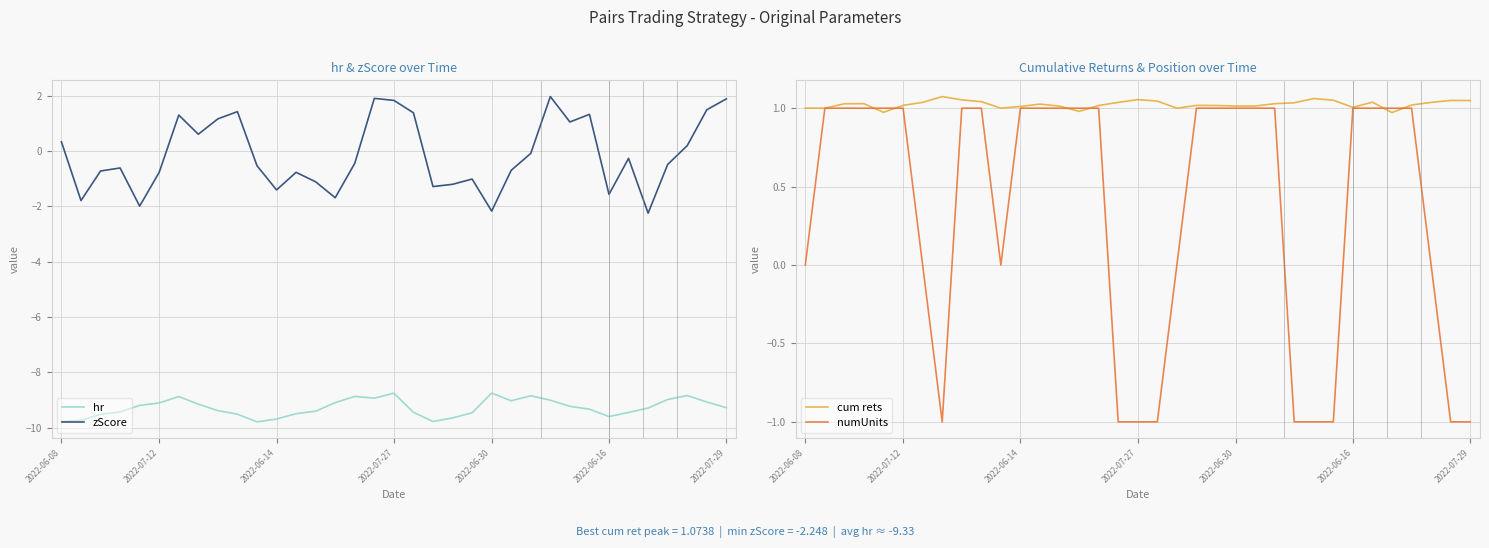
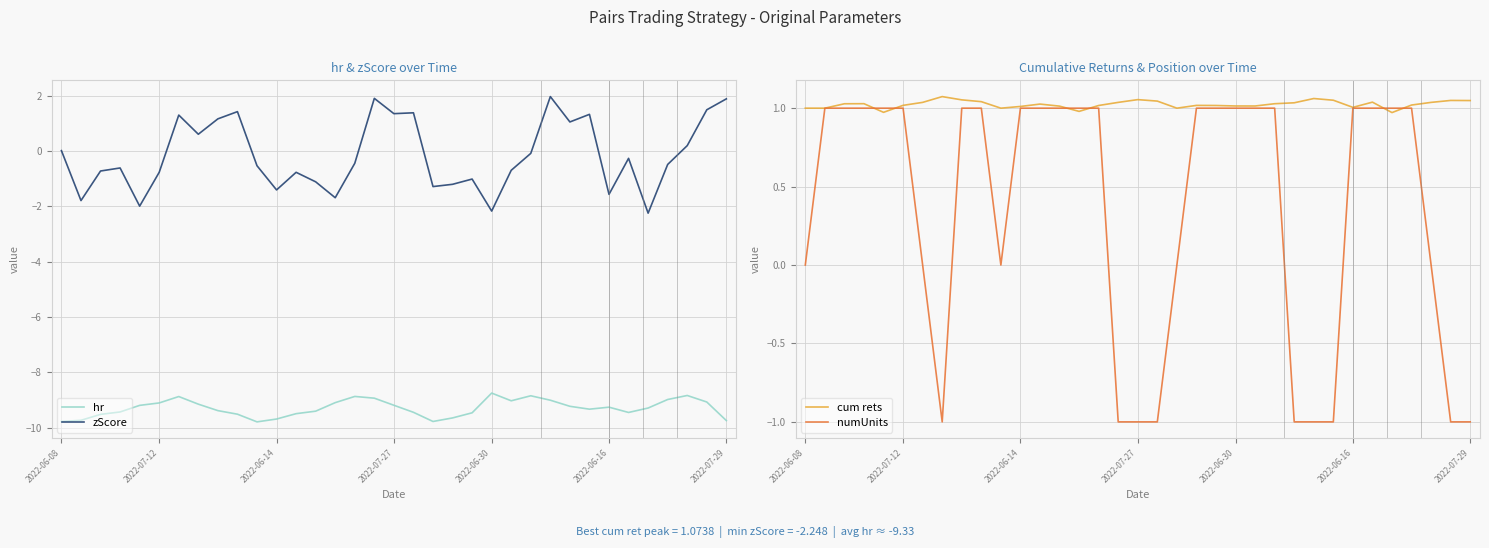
  {
    "hr & zScore over Time": {
      "hr": {
        "2022-07-12": -9.1,
        "2022-06-14": -9.7,
-       "2022-07-27": -8.8,
+       "2022-07-27": -9.2,
        "2022-06-30": -8.8,
-       "2022-06-16": -9.6,
-       "2022-07-29": -9.3
+       "2022-06-16": -9.3,
+       "2022-07-29": -9.7
      },
      "zScore": {
-       "2022-06-08": 0.3,
+       "2022-06-08": 0.0,
        "2022-07-12": -0.8,
        "2022-06-14": -1.4,
-       "2022-07-27": 1.8,
+       "2022-07-27": 1.4,
        "2022-06-30": -2.2,
        "2022-06-16": -1.6,
        "2022-07-29": 1.9
      }
    }
  }
